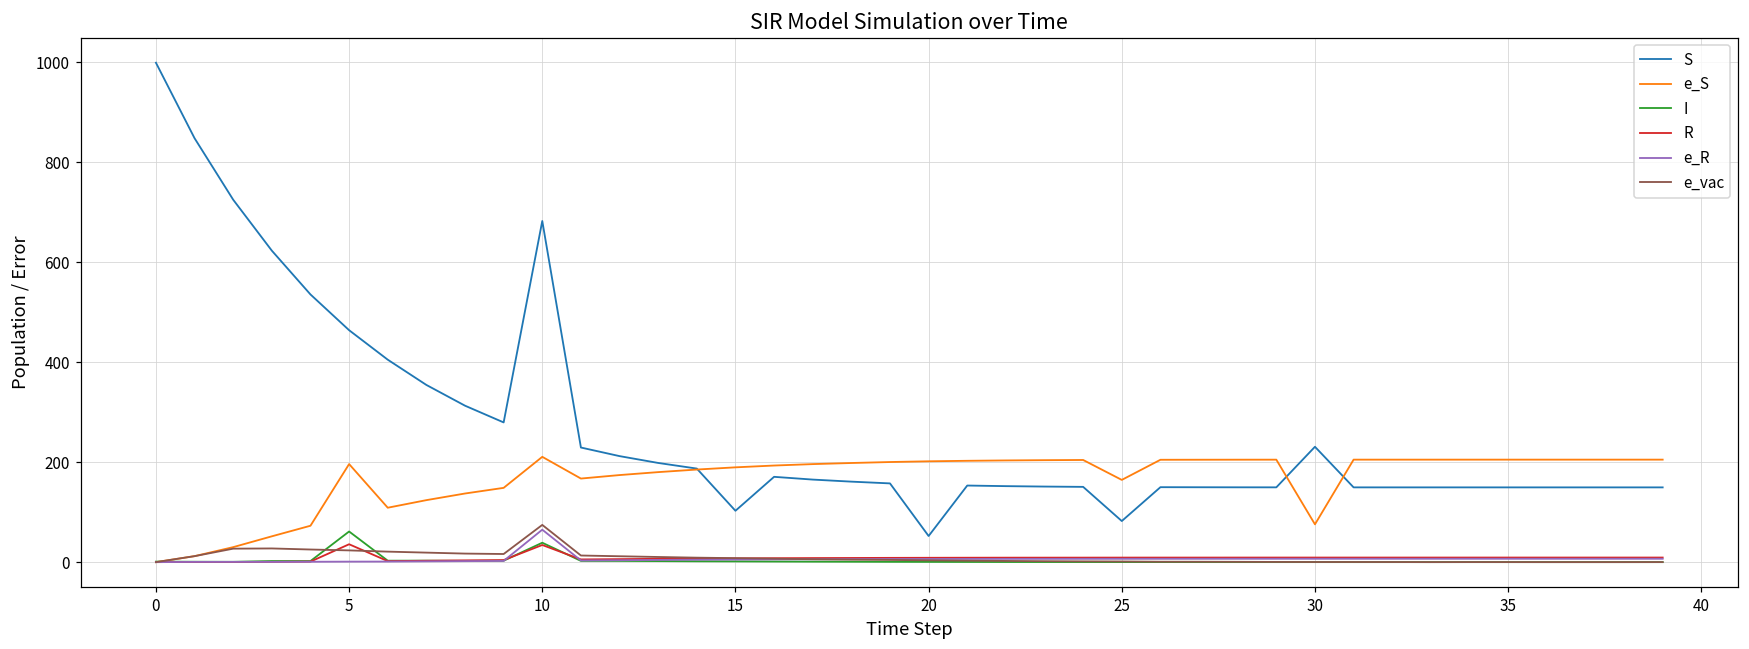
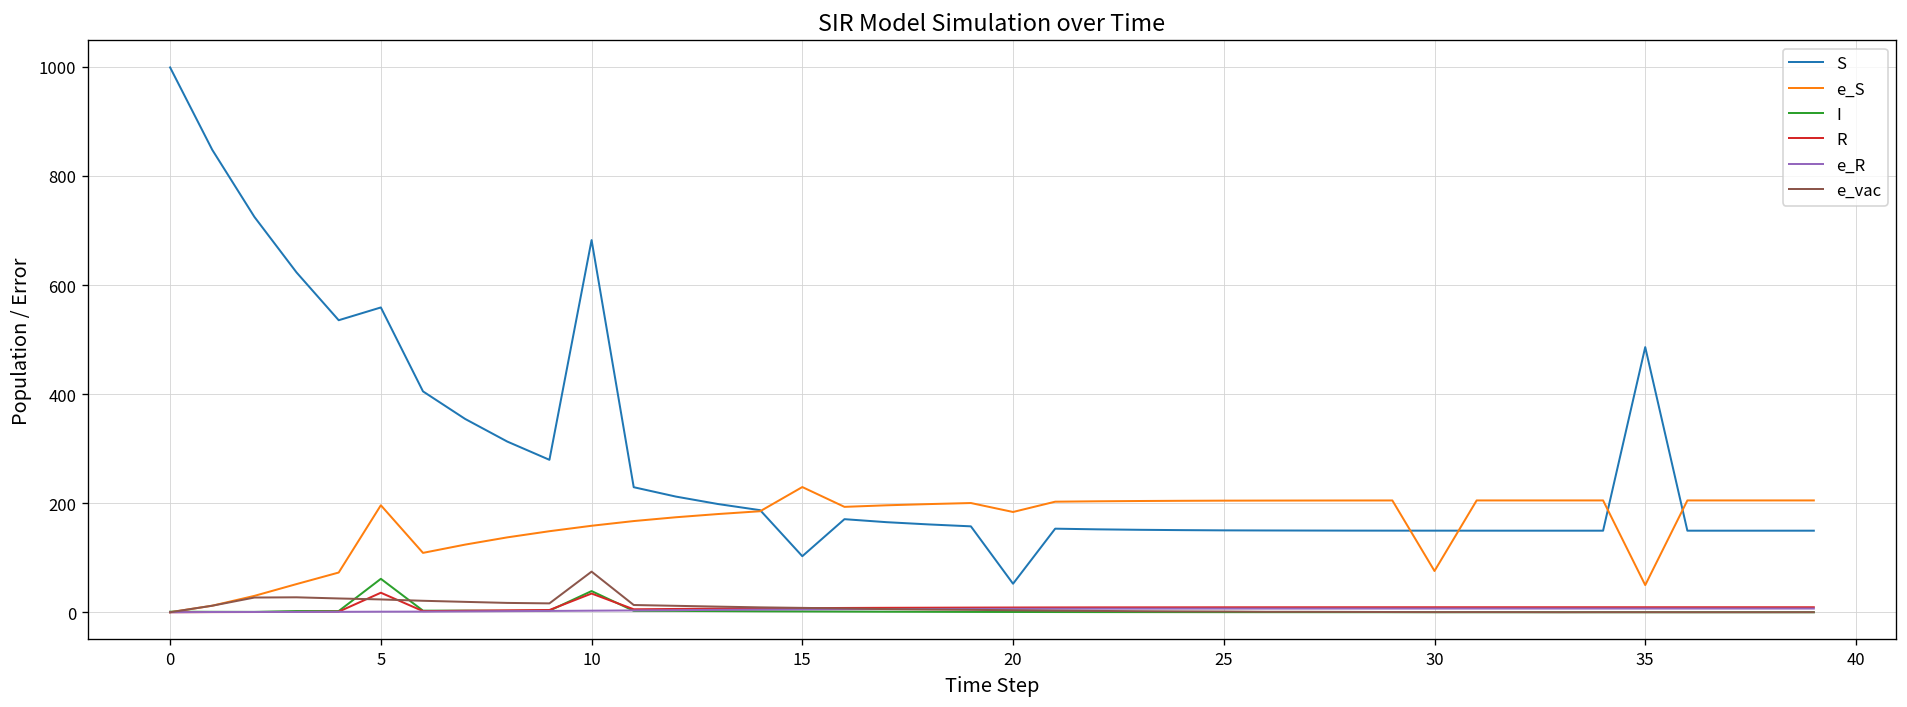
  {
    "S": {
      "0": 1000,
-     "5": 460,
+     "5": 560,
      "10": 680,
      "15": 100,
      "20": 50,
-     "25": 80,
-     "30": 230,
-     "35": 150
+     "25": 150,
+     "30": 150,
+     "35": 490
    },
    "e_S": {
      "5": 200,
-     "10": 210,
-     "15": 190,
-     "20": 200,
-     "25": 160,
+     "10": 160,
+     "15": 230,
+     "20": 180,
+     "25": 200,
      "30": 80,
-     "35": 210
+     "35": 50
    },
    "I": {
      "5": 60
    },
    "R": {
      "5": 40
    },
    "e_R": {
      "5": 0,
-     "10": 60
+     "10": 0
    },
    "e_vac": {
      "5": 20,
      "10": 70
    }
  }
